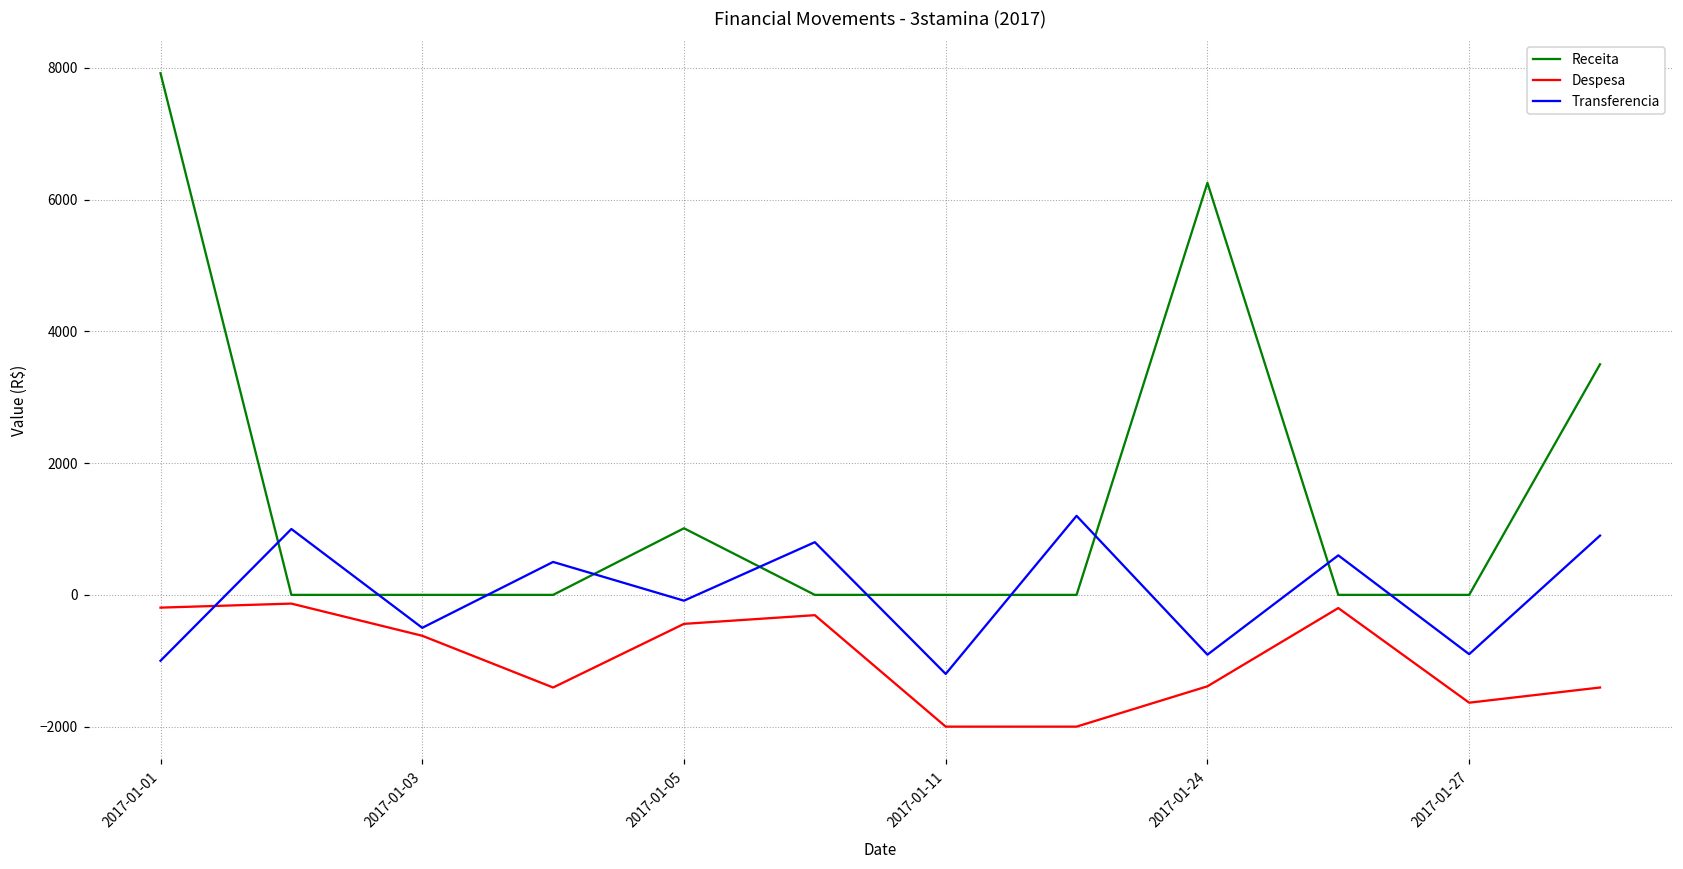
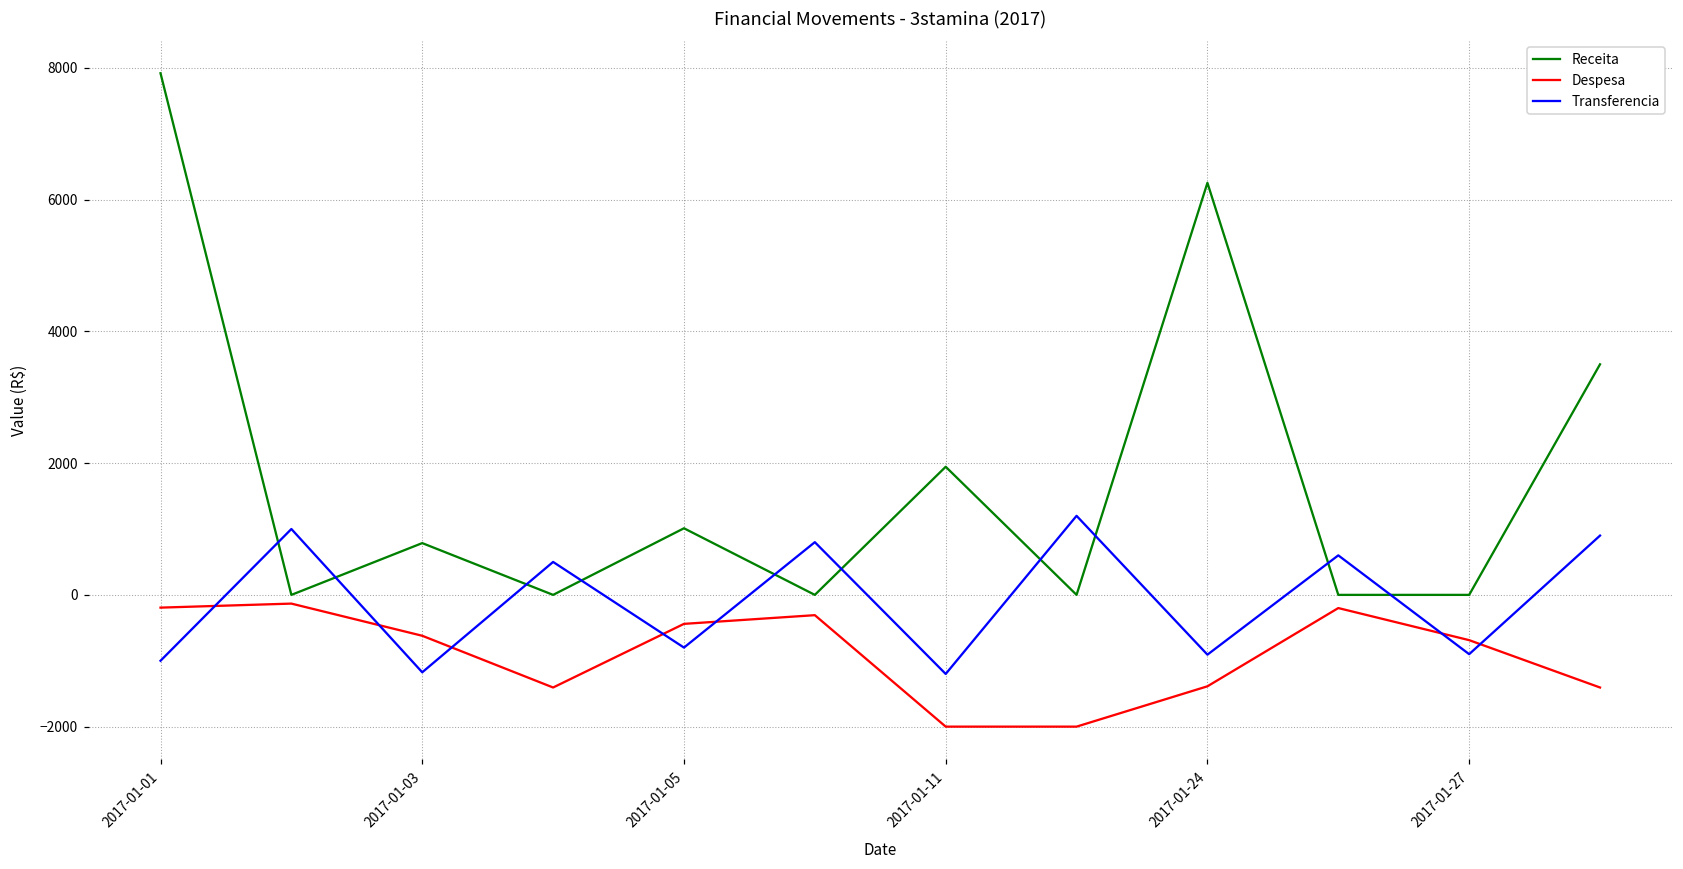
  {
    "Receita": {
      "2017-01-01": 7900,
-     "2017-01-03": 0,
+     "2017-01-03": 800,
      "2017-01-05": 1000,
-     "2017-01-11": 0,
+     "2017-01-11": 1900,
      "2017-01-24": 6300,
      "2017-01-27": 0
    },
    "Despesa": {
      "2017-01-01": -200,
      "2017-01-03": -600,
      "2017-01-05": -400,
      "2017-01-11": -2000,
      "2017-01-24": -1400,
-     "2017-01-27": -1600
+     "2017-01-27": -700
    },
    "Transferencia": {
      "2017-01-01": -1000,
-     "2017-01-03": -500,
-     "2017-01-05": -100,
+     "2017-01-03": -1200,
+     "2017-01-05": -800,
      "2017-01-11": -1200,
      "2017-01-24": -900,
      "2017-01-27": -900
    }
  }
